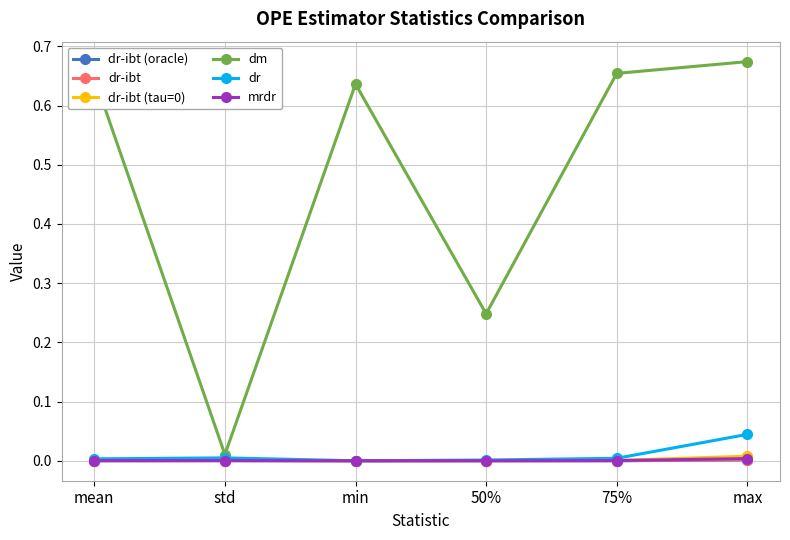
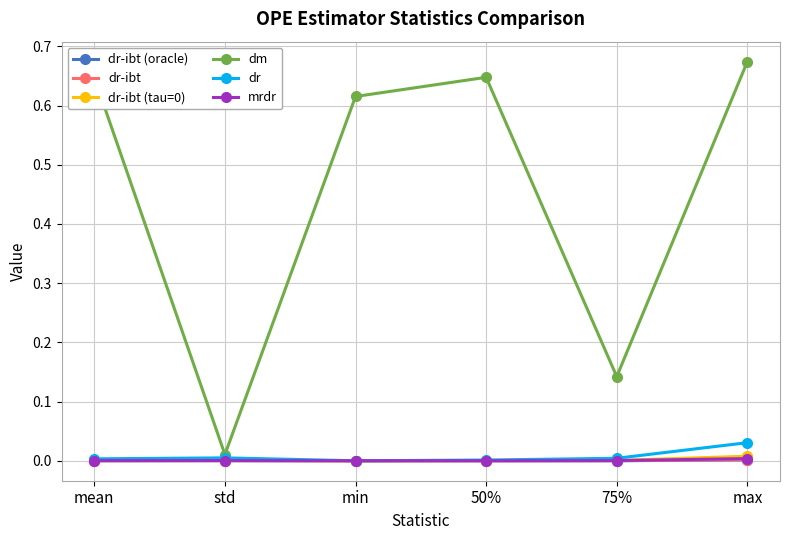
  {
    "dm": {
      "std": 0.01,
-     "min": 0.64,
-     "50%": 0.25,
-     "75%": 0.65,
+     "min": 0.62,
+     "50%": 0.65,
+     "75%": 0.14,
      "max": 0.67
    },
    "dr": {
-     "max": 0.04
+     "max": 0.03
    }
  }
